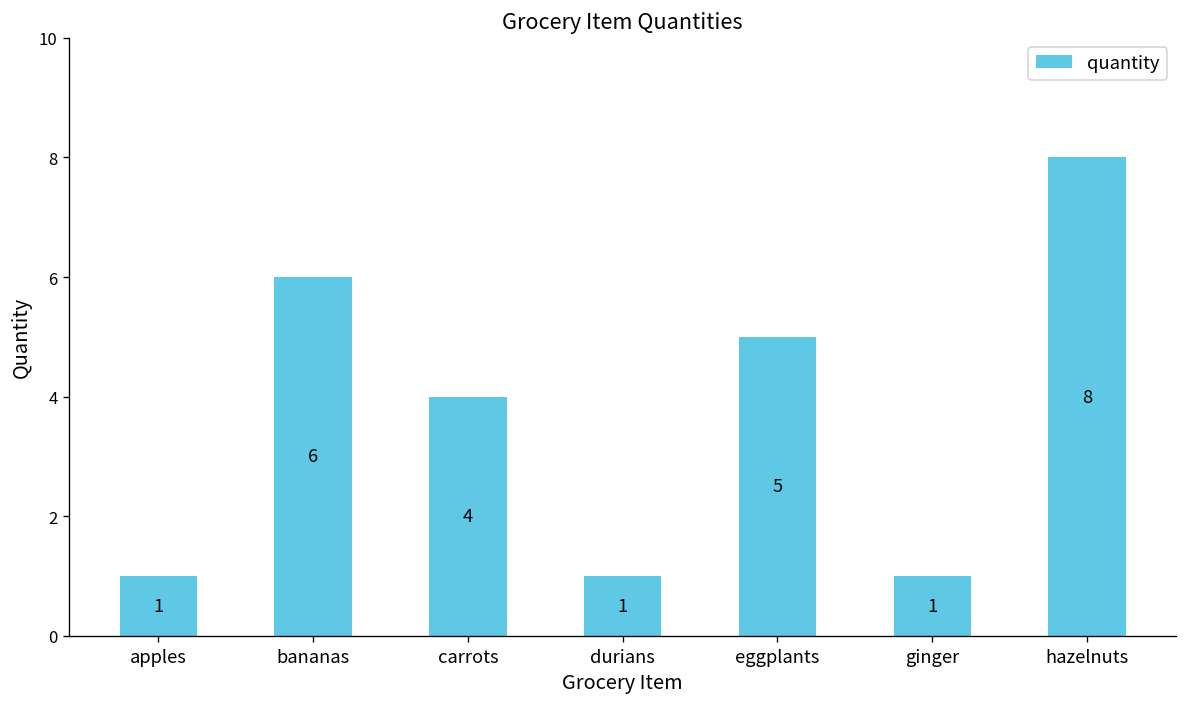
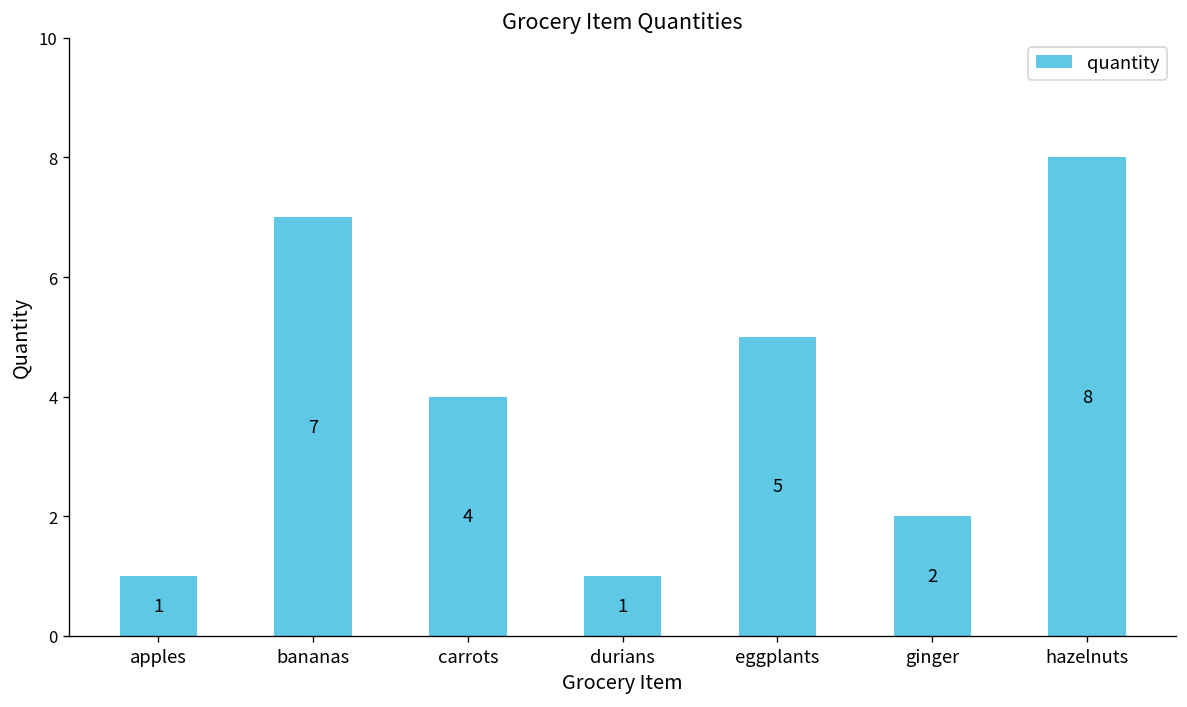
  {
    "apples": 1,
-   "bananas": 6,
+   "bananas": 7,
    "carrots": 4,
    "durians": 1,
    "eggplants": 5,
-   "ginger": 1,
+   "ginger": 2,
    "hazelnuts": 8
  }
